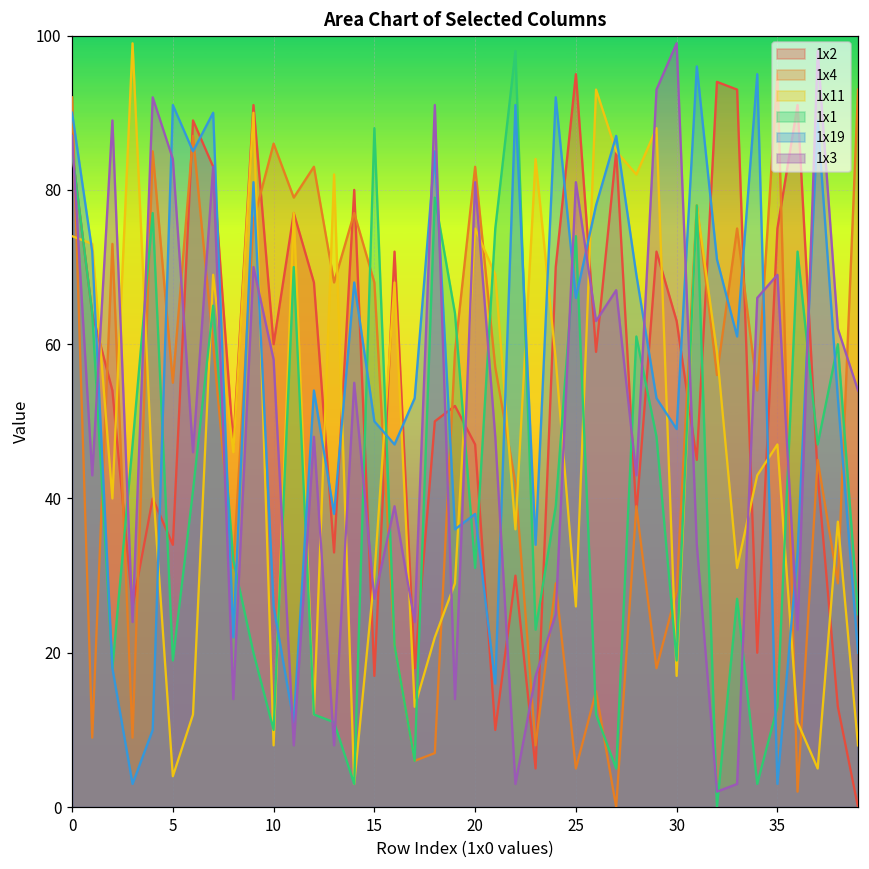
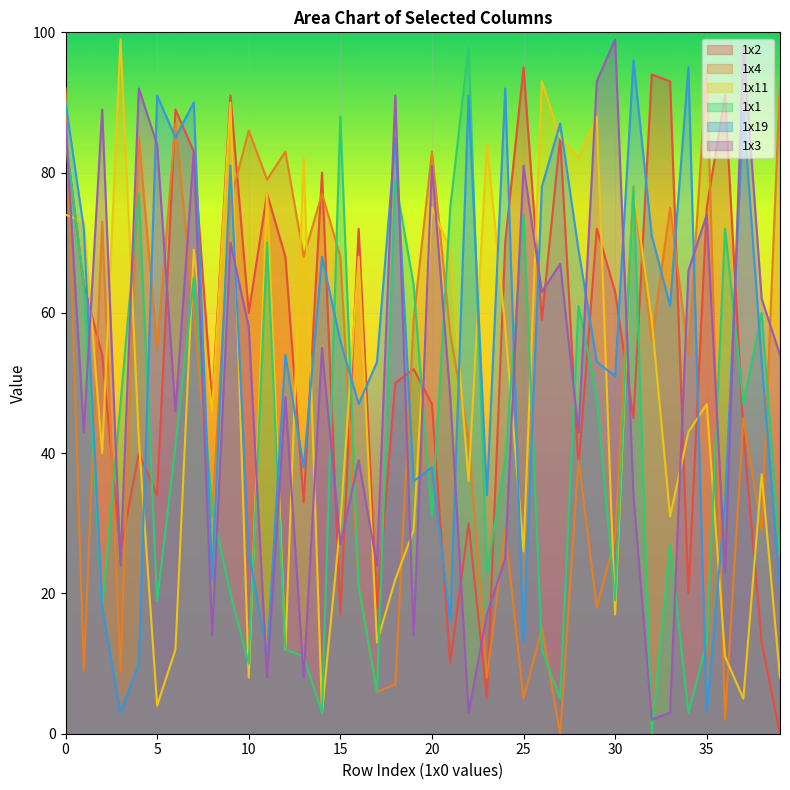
  {
    "1x1": {
      "5": 19,
      "10": 10,
      "15": 88,
      "20": 31,
      "25": 74,
      "30": 19,
      "35": 13
    },
    "1x19": {
      "0": 90,
      "5": 91,
      "10": 26,
-     "15": 50,
+     "15": 56,
      "20": 38,
-     "25": 66,
-     "30": 49,
+     "25": 13,
+     "30": 51,
      "35": 3
    },
    "1x3": {
      "0": 87,
      "5": 84,
      "10": 58,
      "15": 27,
      "20": 81,
      "25": 81,
      "30": 99,
-     "35": 69
+     "35": 74
    }
  }
